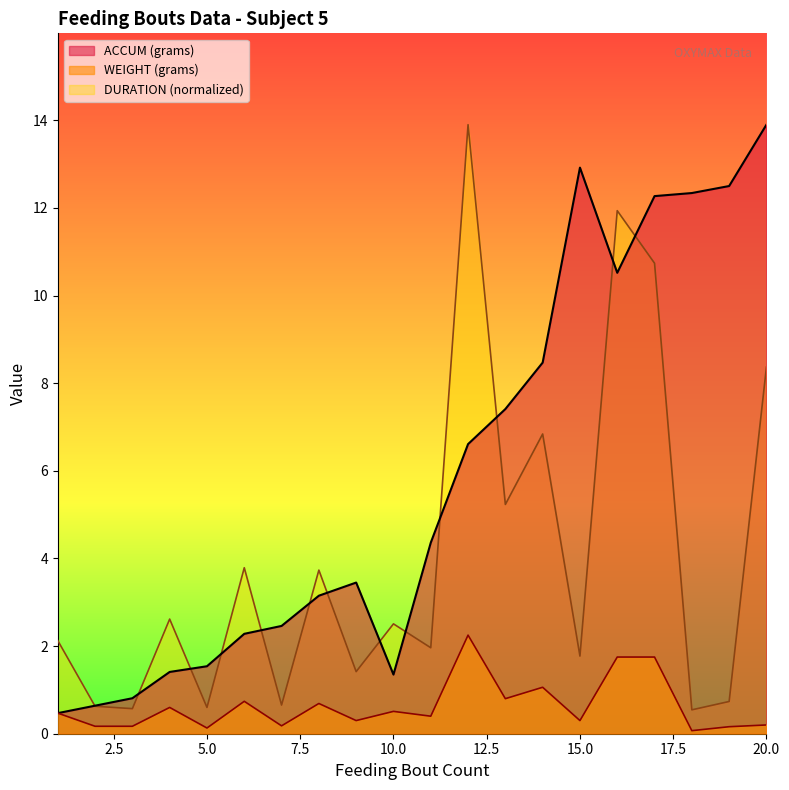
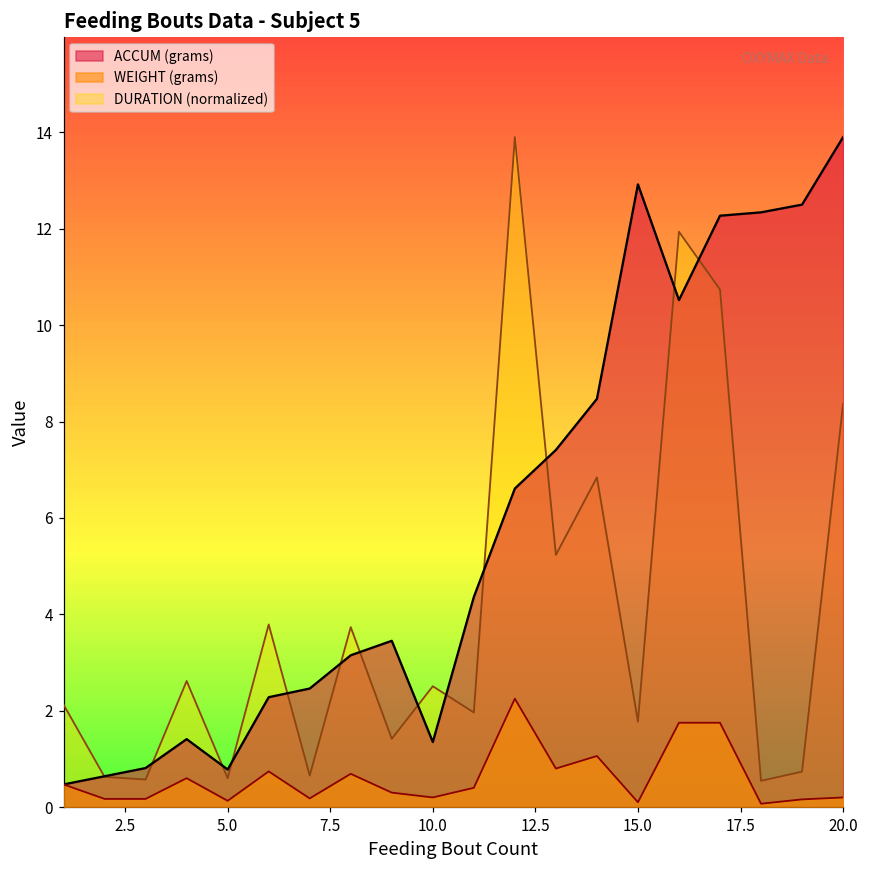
  {
    "ACCUM (grams)": {
-     "5.0": 1.5,
+     "5.0": 0.8,
      "10.0": 1.4,
      "15.0": 12.9,
      "20.0": 13.9
    },
    "WEIGHT (grams)": {
      "5.0": 0.1,
-     "10.0": 0.5,
-     "15.0": 0.3,
+     "10.0": 0.2,
+     "15.0": 0.1,
      "20.0": 0.2
    },
    "DURATION (normalized)": {
      "5.0": 0.6,
      "10.0": 2.5,
      "15.0": 1.8,
      "20.0": 8.4
    }
  }
